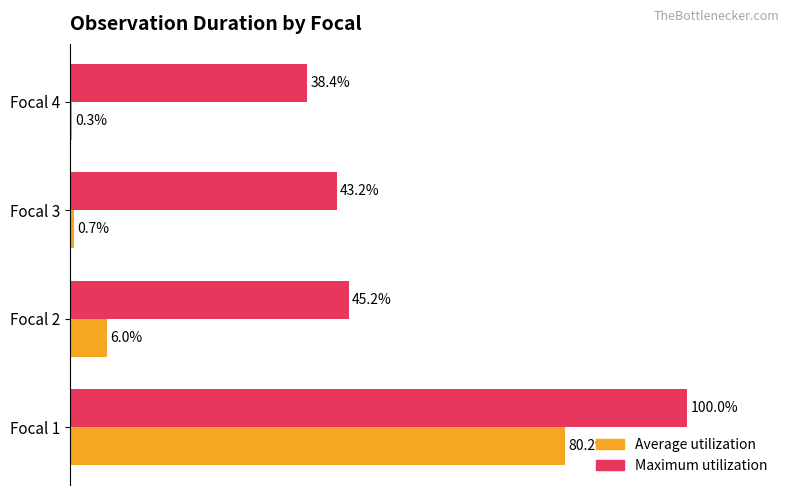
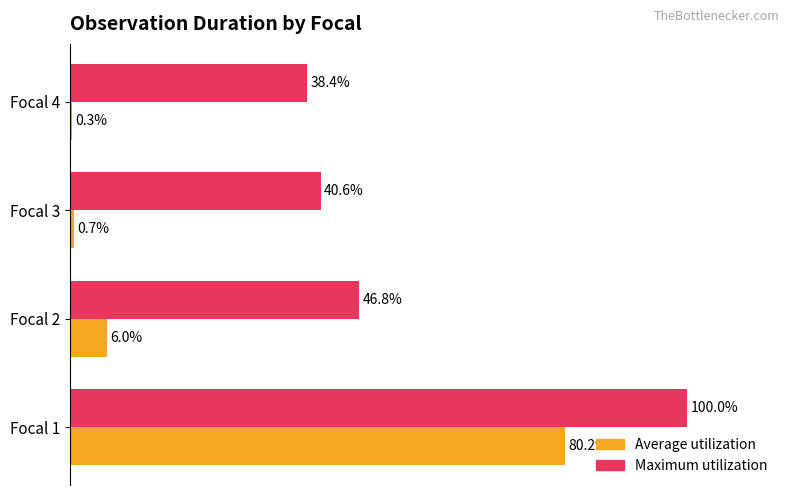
  {
    "Maximum utilization": {
      "Focal 4": "38.4%",
-     "Focal 3": "43.2%",
-     "Focal 2": "45.2%",
+     "Focal 3": "40.6%",
+     "Focal 2": "46.8%",
      "Focal 1": "100.0%"
    },
    "Average utilization": {
      "Focal 4": "0.3%",
      "Focal 3": "0.7%",
      "Focal 2": "6.0%",
      "Focal 1": "80.2%"
    }
  }
